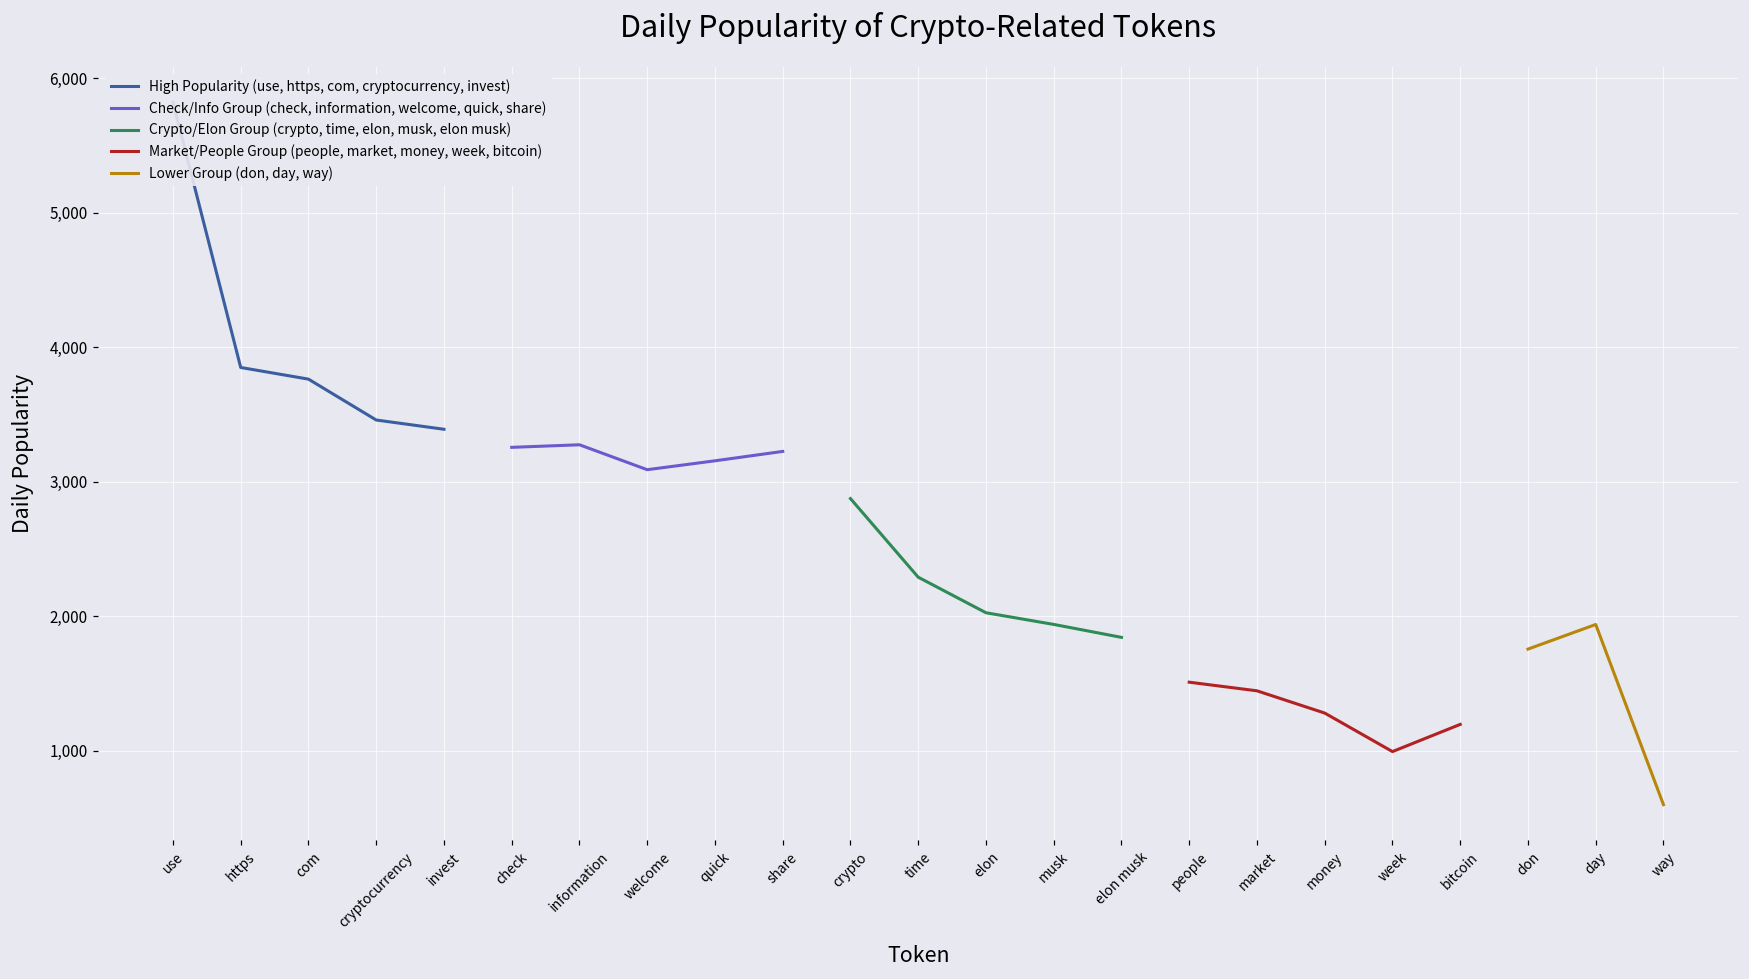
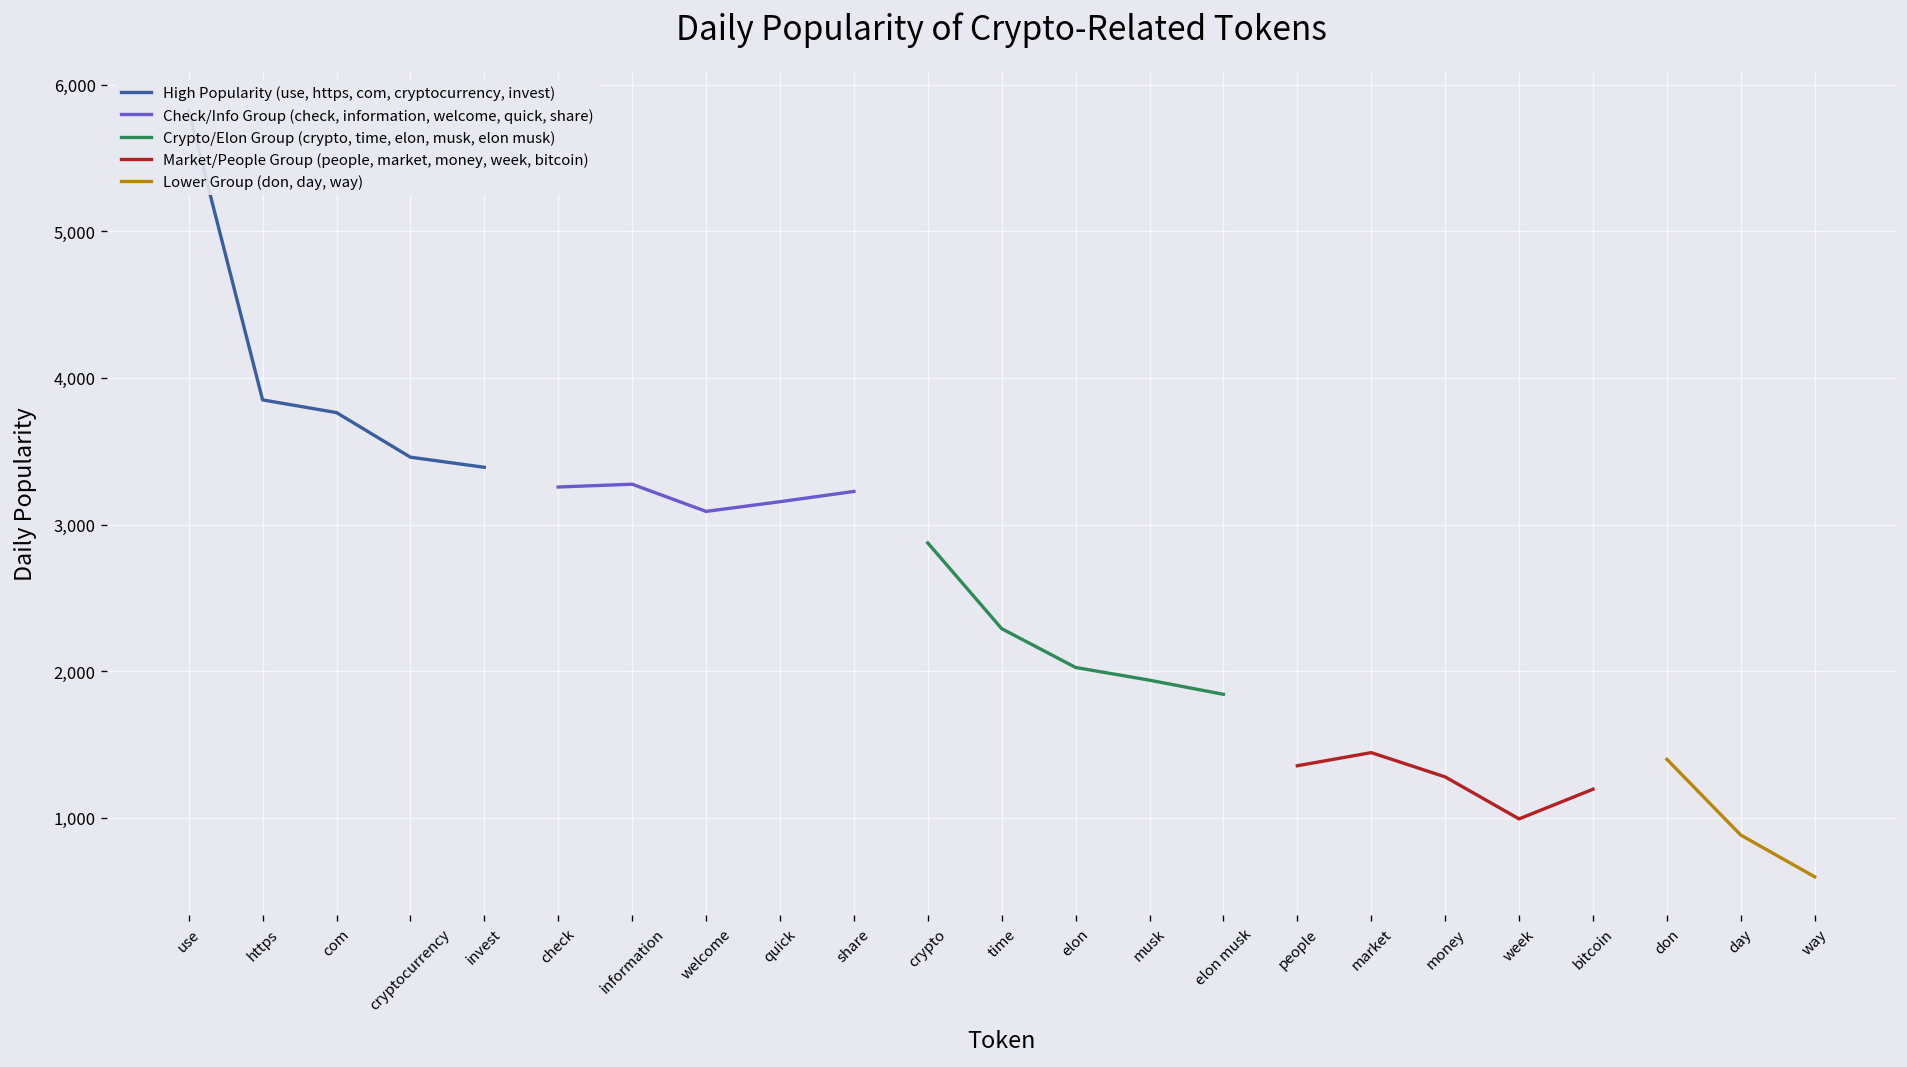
  {
    "High Popularity (use, https, com, cryptocurrency, invest)": {
      "https": "3,850",
      "com": "3,760",
      "cryptocurrency": "3,460",
      "invest": "3,390"
    },
    "Check/Info Group (check, information, welcome, quick, share)": {
      "check": "3,260",
      "information": "3,270",
      "welcome": "3,090",
      "quick": "3,160",
      "share": "3,230"
    },
    "Crypto/Elon Group (crypto, time, elon, musk, elon musk)": {
      "crypto": "2,870",
      "time": "2,290",
      "elon": "2,030",
      "musk": "1,940",
      "elon musk": "1,840"
    },
    "Market/People Group (people, market, money, week, bitcoin)": {
-     "people": "1,510",
+     "people": "1,350",
      "market": "1,440",
      "money": "1,280",
      "week": "990",
      "bitcoin": "1,190"
    },
    "Lower Group (don, day, way)": {
-     "don": "1,750",
-     "day": "1,940",
+     "don": "1,400",
+     "day": "880",
      "way": "600"
    }
  }
